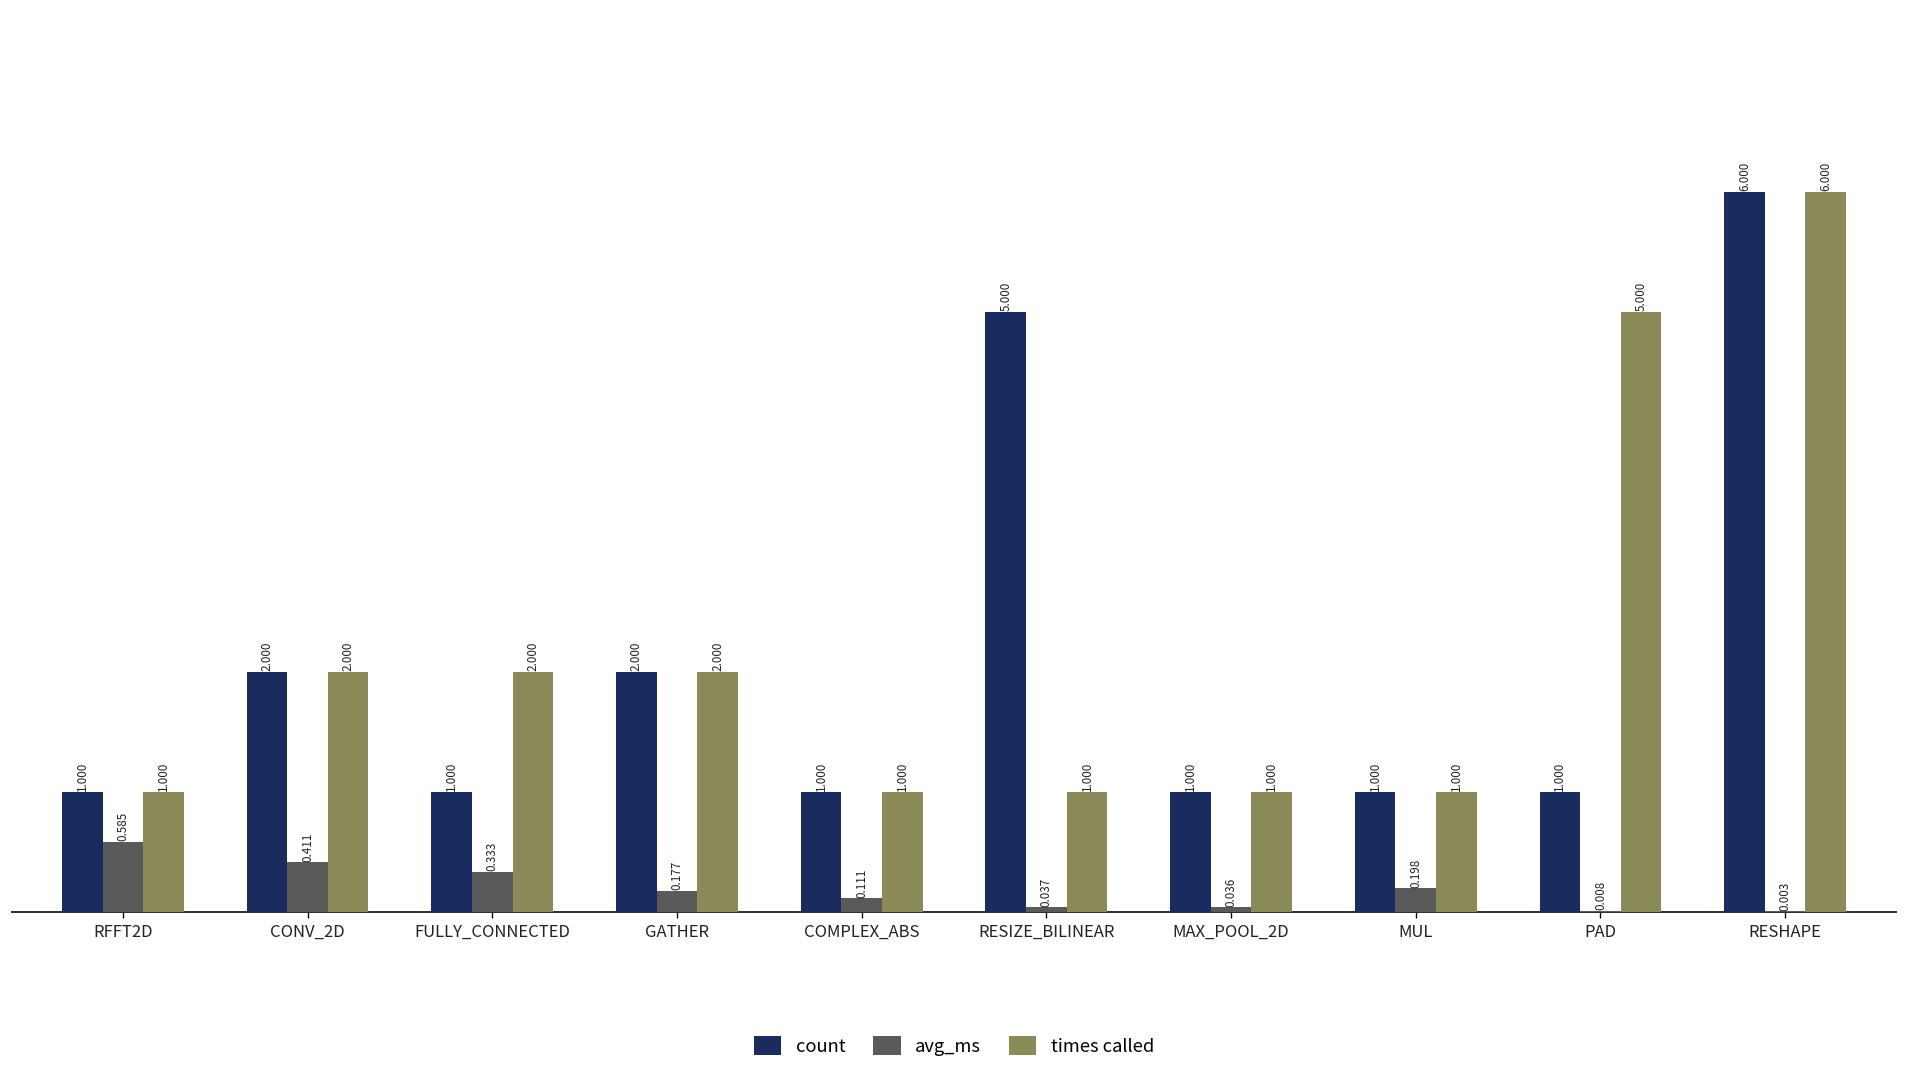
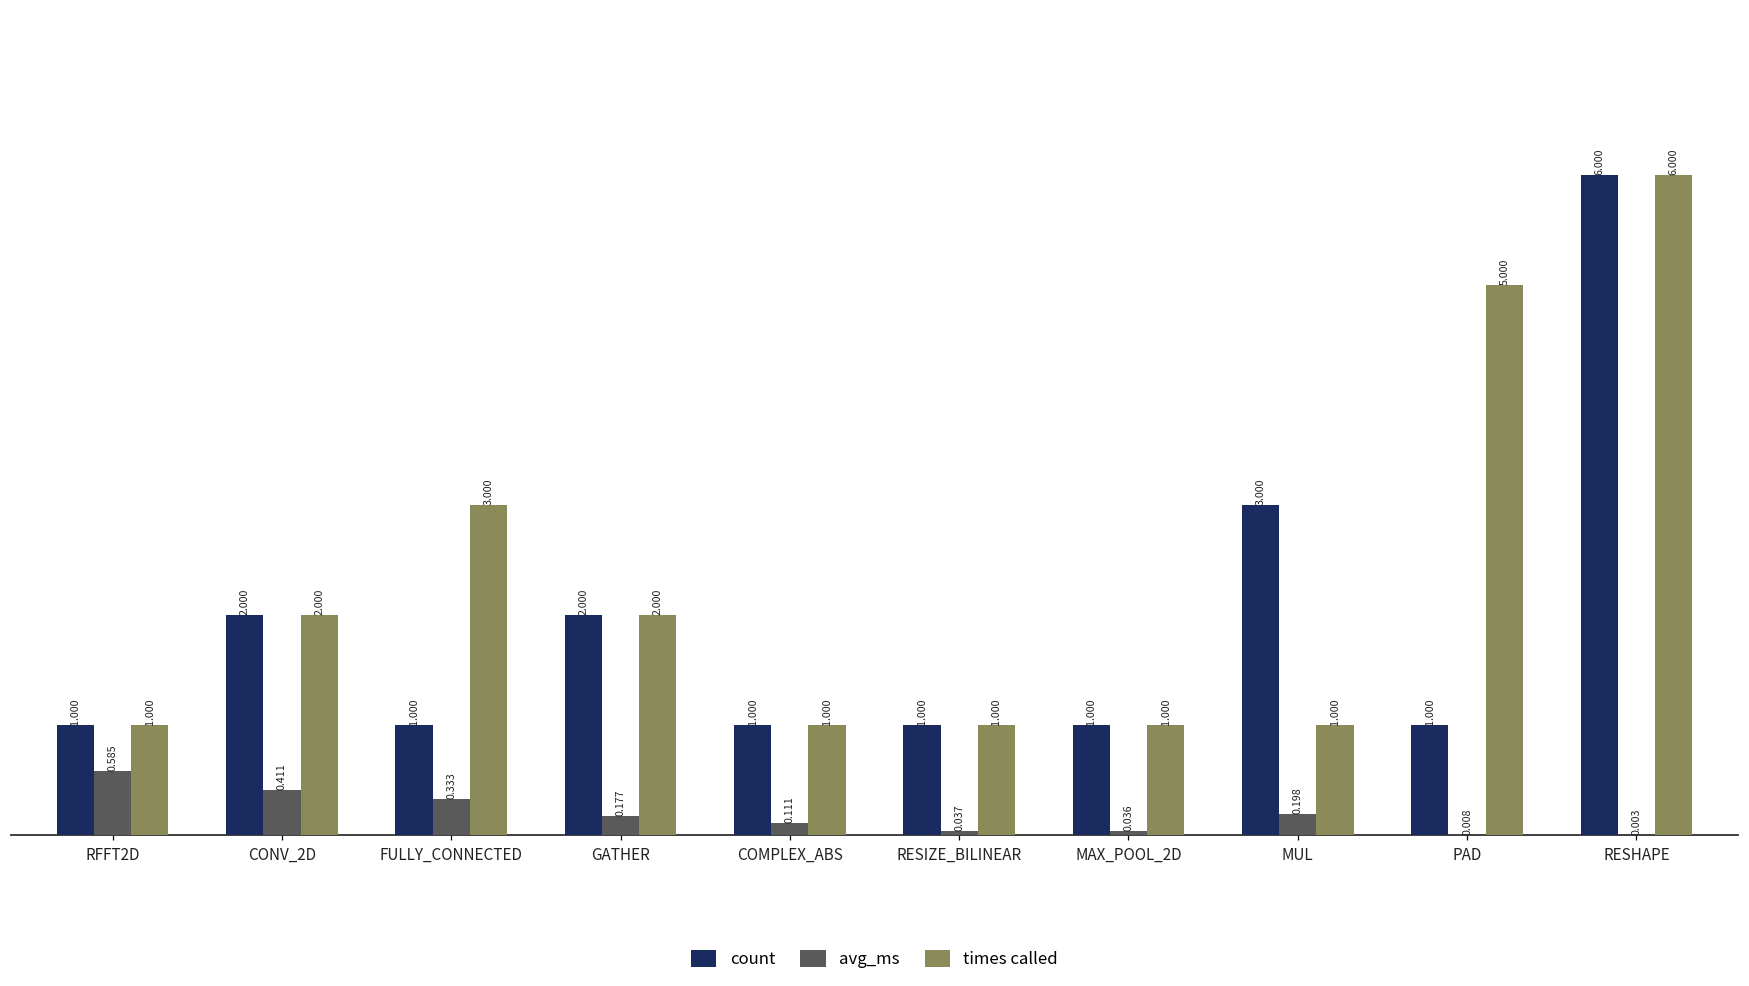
  {
    "count": {
      "RFFT2D": 1.000,
      "CONV_2D": 2.000,
      "FULLY_CONNECTED": 1.000,
      "GATHER": 2.000,
      "COMPLEX_ABS": 1.000,
-     "RESIZE_BILINEAR": 5.000,
+     "RESIZE_BILINEAR": 1.000,
      "MAX_POOL_2D": 1.000,
-     "MUL": 1.000,
+     "MUL": 3.000,
      "PAD": 1.000,
      "RESHAPE": 6.000
    },
    "avg_ms": {
      "RFFT2D": 0.585,
      "CONV_2D": 0.411,
      "FULLY_CONNECTED": 0.333,
      "GATHER": 0.177,
      "COMPLEX_ABS": 0.111,
      "RESIZE_BILINEAR": 0.037,
      "MAX_POOL_2D": 0.036,
      "MUL": 0.198,
      "PAD": 0.008,
      "RESHAPE": 0.003
    },
    "times called": {
      "RFFT2D": 1.000,
      "CONV_2D": 2.000,
-     "FULLY_CONNECTED": 2.000,
+     "FULLY_CONNECTED": 3.000,
      "GATHER": 2.000,
      "COMPLEX_ABS": 1.000,
      "RESIZE_BILINEAR": 1.000,
      "MAX_POOL_2D": 1.000,
      "MUL": 1.000,
      "PAD": 5.000,
      "RESHAPE": 6.000
    }
  }
